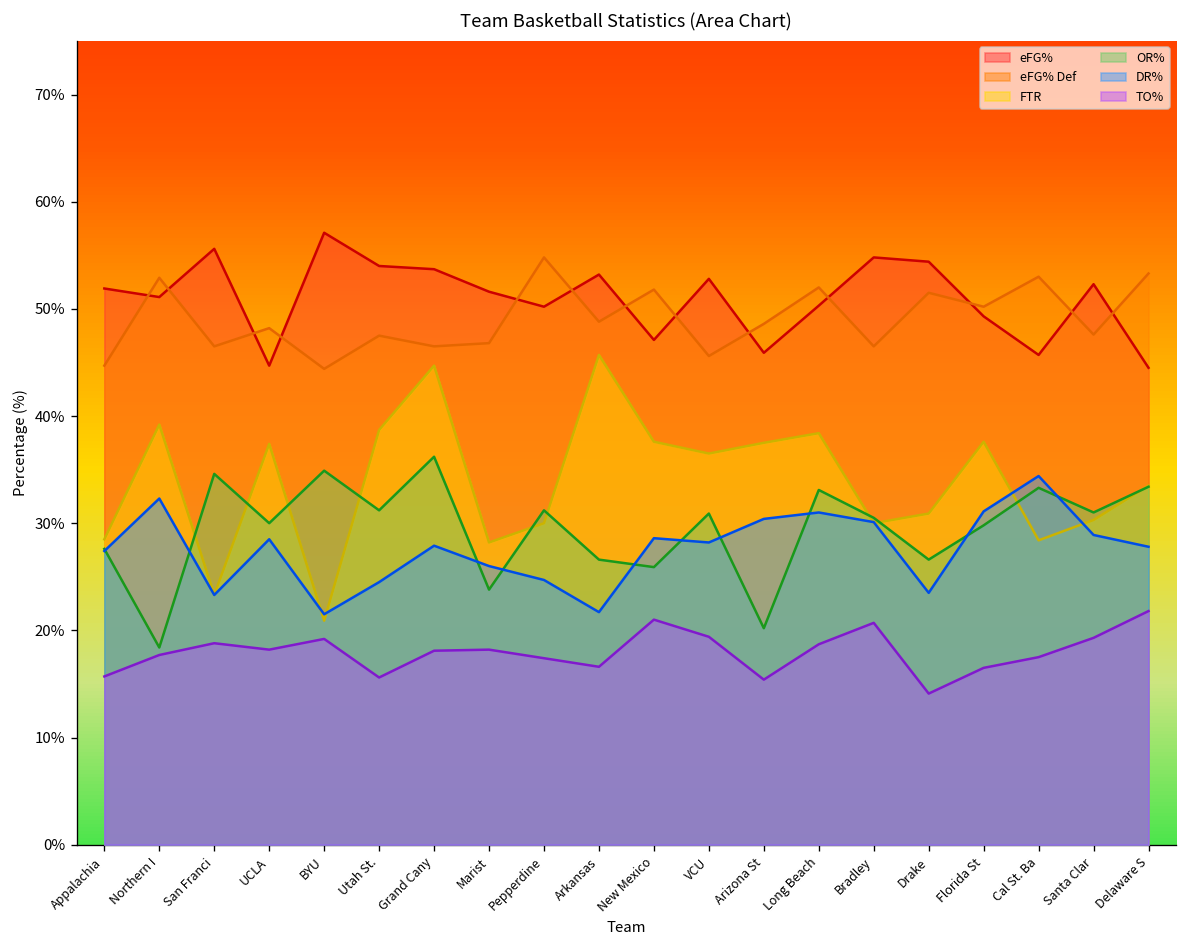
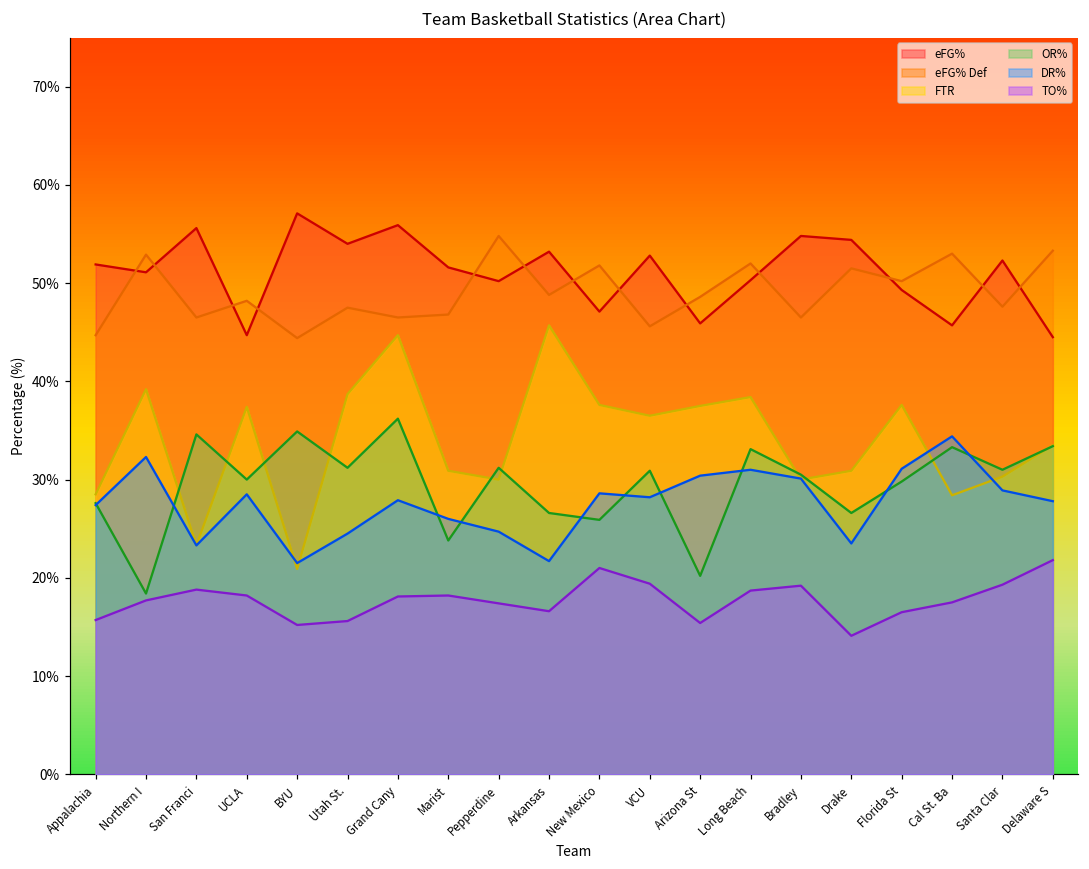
  {
    "eFG%": {
      "Appalachia": "52%",
      "Northern I": "51%",
      "San Franci": "56%",
      "UCLA": "45%",
      "BYU": "57%",
      "Utah St.": "54%",
-     "Grand Cany": "54%",
+     "Grand Cany": "56%",
      "Marist": "52%",
      "Pepperdine": "50%",
      "Arkansas": "53%",
      "New Mexico": "47%",
      "VCU": "53%",
      "Arizona St": "46%",
      "Long Beach": "50%",
      "Bradley": "55%",
      "Drake": "54%",
      "Florida St": "49%",
      "Cal St. Ba": "46%",
      "Santa Clar": "52%",
      "Delaware S": "45%"
    },
    "eFG% Def": {
      "Appalachia": "45%",
      "Northern I": "53%",
      "San Franci": "47%",
      "UCLA": "48%",
      "BYU": "44%",
      "Utah St.": "48%",
      "Grand Cany": "47%",
      "Marist": "47%",
      "Pepperdine": "55%",
      "Arkansas": "49%",
      "New Mexico": "52%",
      "VCU": "46%",
      "Arizona St": "49%",
      "Long Beach": "52%",
      "Bradley": "47%",
      "Drake": "52%",
      "Florida St": "50%",
      "Cal St. Ba": "53%",
      "Santa Clar": "48%",
      "Delaware S": "53%"
    },
    "FTR": {
      "Appalachia": "29%",
      "Northern I": "39%",
      "UCLA": "37%",
      "BYU": "21%",
      "Utah St.": "39%",
      "Grand Cany": "45%",
-     "Marist": "28%",
+     "Marist": "31%",
      "Pepperdine": "30%",
      "Arkansas": "46%",
      "New Mexico": "38%",
      "VCU": "37%",
      "Arizona St": "38%",
      "Long Beach": "38%",
      "Drake": "31%",
      "Florida St": "38%",
      "Cal St. Ba": "28%",
      "Santa Clar": "30%"
    },
    "OR%": {
      "Northern I": "18%",
      "San Franci": "35%",
      "UCLA": "30%",
      "BYU": "35%",
      "Utah St.": "31%",
      "Grand Cany": "36%",
      "Marist": "24%",
      "Pepperdine": "31%",
      "Arkansas": "27%",
      "New Mexico": "26%",
      "VCU": "31%",
      "Arizona St": "20%",
      "Long Beach": "33%",
      "Bradley": "31%",
      "Drake": "27%",
      "Florida St": "30%",
      "Cal St. Ba": "33%",
      "Santa Clar": "31%"
    },
    "DR%": {
      "Northern I": "32%",
      "UCLA": "29%",
      "BYU": "22%",
      "Utah St.": "25%",
      "Grand Cany": "28%",
      "Marist": "26%",
      "Pepperdine": "25%",
      "Arkansas": "22%",
      "New Mexico": "29%",
      "VCU": "28%",
      "Arizona St": "30%",
      "Long Beach": "31%",
      "Drake": "24%",
      "Florida St": "31%",
      "Cal St. Ba": "34%",
      "Santa Clar": "29%",
      "Delaware S": "28%"
    },
    "TO%": {
      "Appalachia": "16%",
      "Northern I": "18%",
      "San Franci": "19%",
      "UCLA": "18%",
-     "BYU": "19%",
+     "BYU": "15%",
      "Utah St.": "16%",
      "Grand Cany": "18%",
      "Marist": "18%",
      "Pepperdine": "17%",
      "Arkansas": "17%",
      "New Mexico": "21%",
      "VCU": "19%",
      "Arizona St": "15%",
      "Long Beach": "19%",
-     "Bradley": "21%",
+     "Bradley": "19%",
      "Drake": "14%",
      "Florida St": "17%",
      "Cal St. Ba": "18%",
      "Santa Clar": "19%",
      "Delaware S": "22%"
    }
  }
